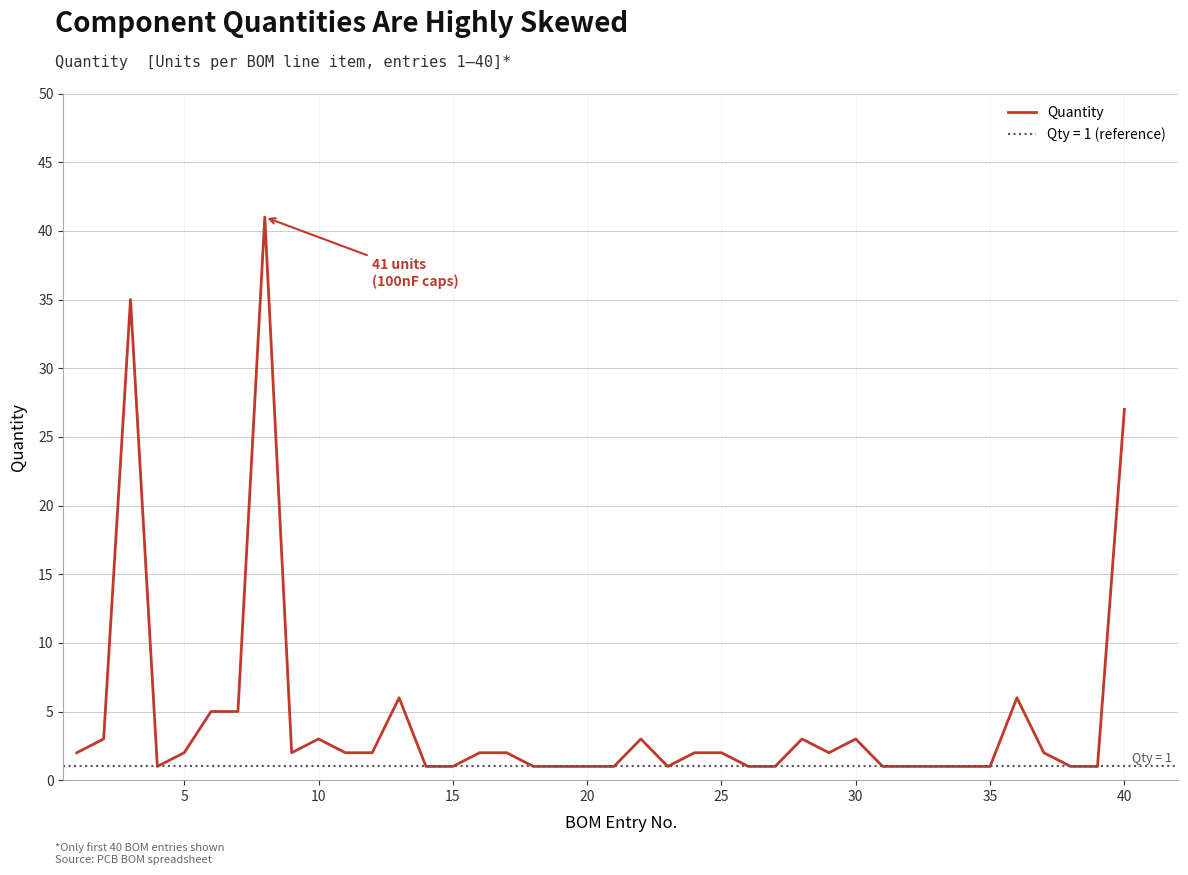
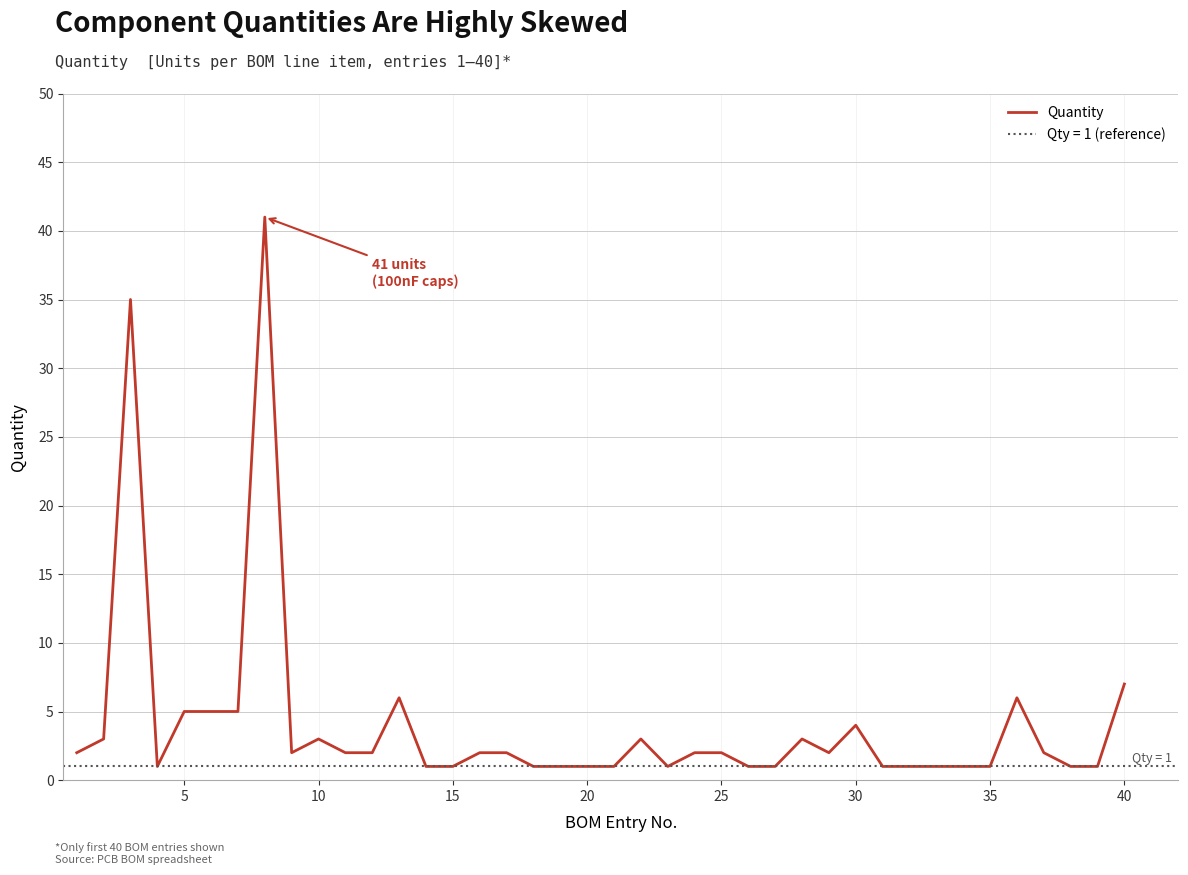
  {
-   "5": 2,
+   "5": 5,
    "10": 3,
    "15": 1,
    "20": 1,
    "25": 2,
-   "30": 3,
+   "30": 4,
    "35": 1,
-   "40": 27
+   "40": 7
  }
